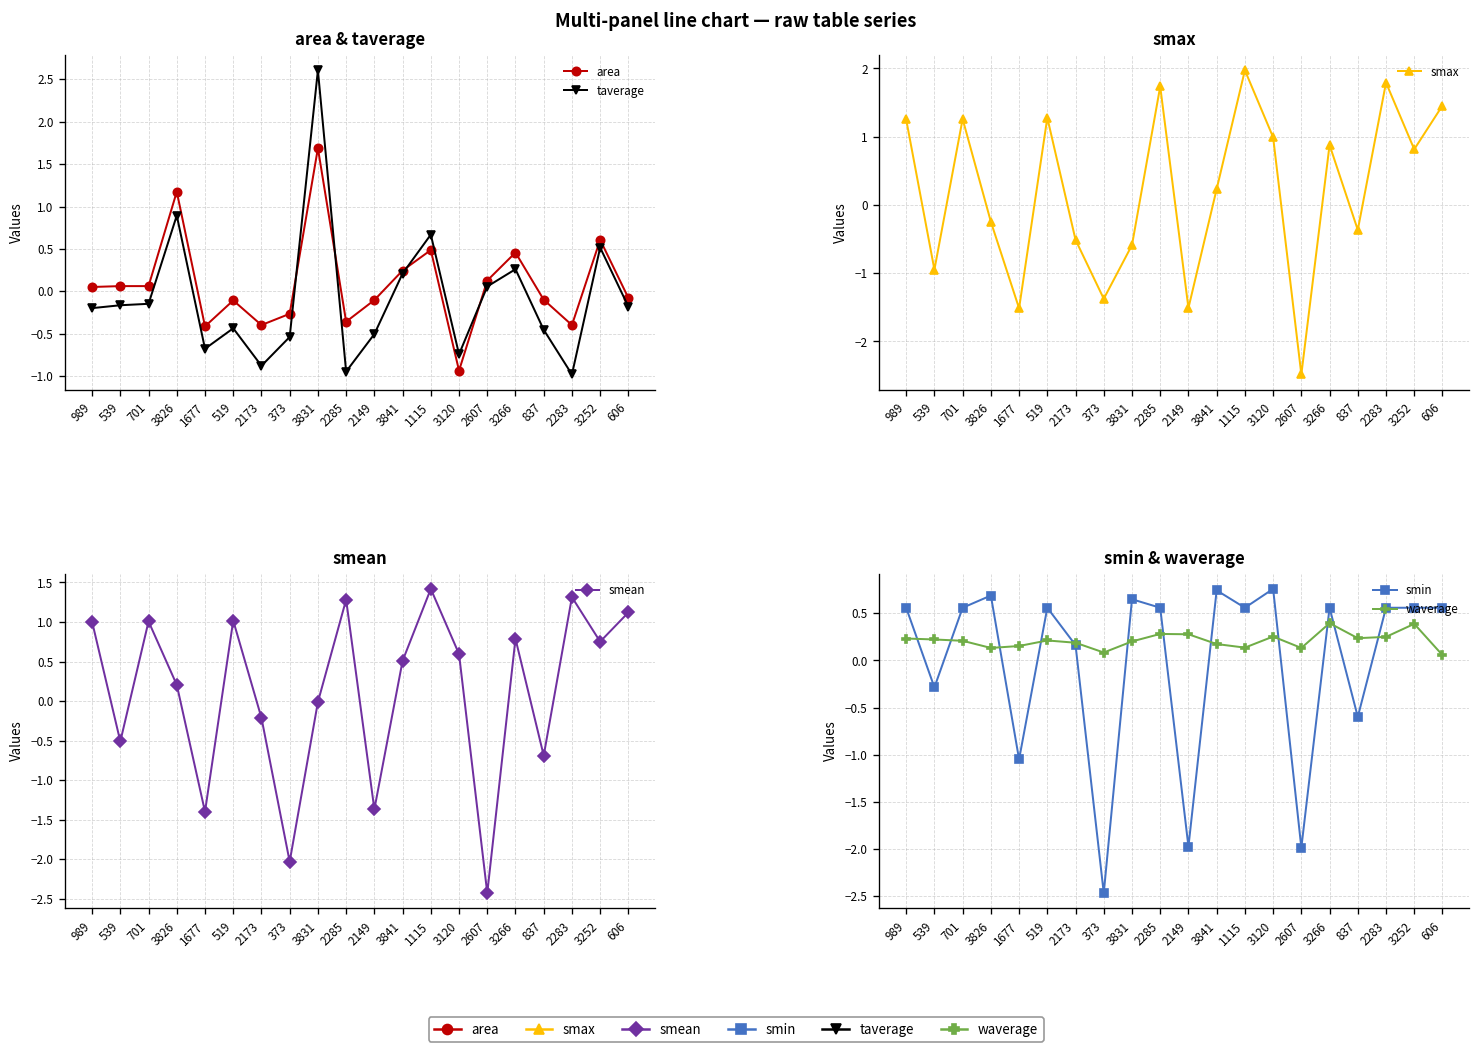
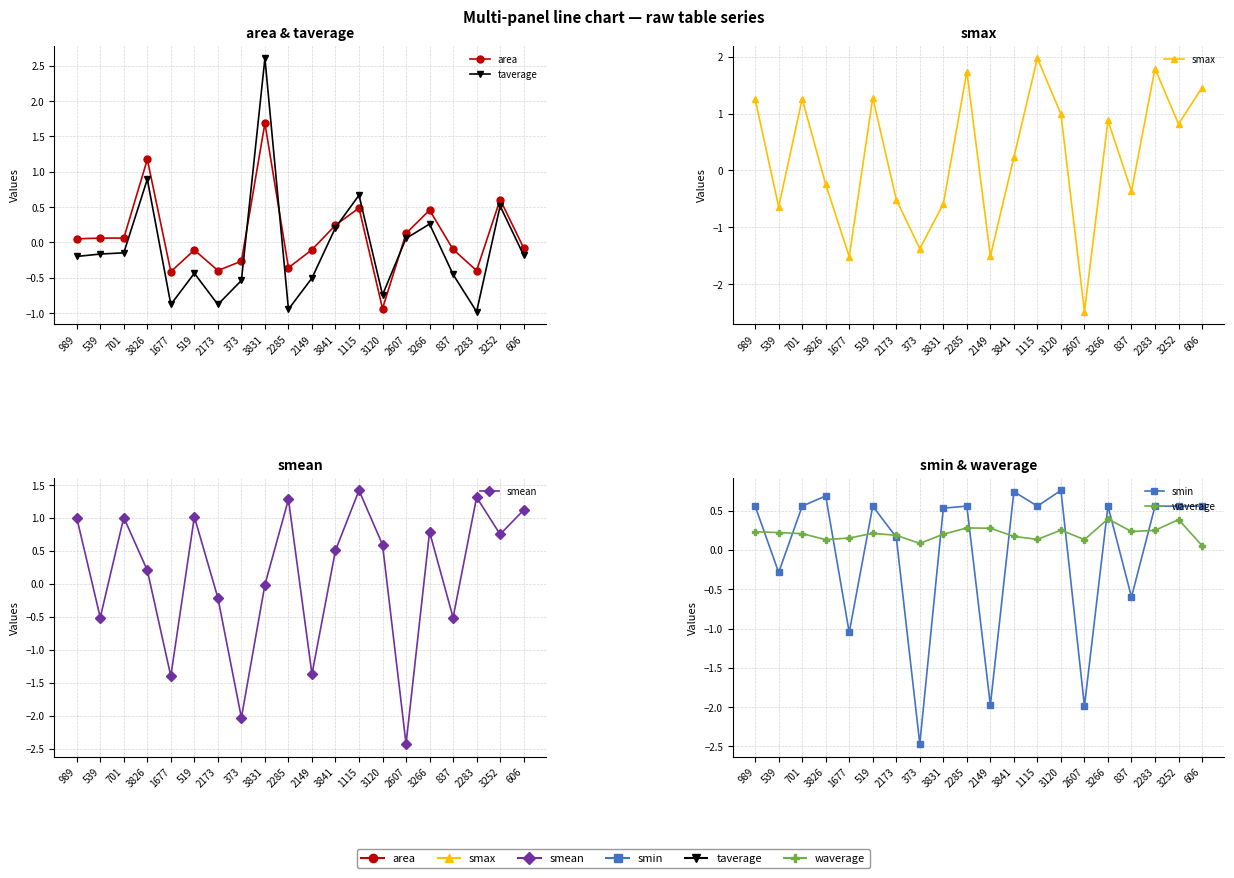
  {
    "area & taverage": {
      "area": {
        "989": 0.1,
        "539": 0.1,
        "701": 0.1,
        "3826": 1.2,
        "1677": -0.4,
        "519": -0.1,
        "2173": -0.4,
        "373": -0.3,
        "3831": 1.7,
        "2285": -0.4,
        "2149": -0.1,
        "3841": 0.2,
        "1115": 0.5,
        "3120": -0.9,
        "2607": 0.1,
        "3266": 0.5,
        "837": -0.1,
        "2283": -0.4,
        "3252": 0.6,
        "606": -0.1
      },
      "taverage": {
        "989": -0.2,
        "539": -0.2,
        "701": -0.1,
        "3826": 0.9,
-       "1677": -0.7,
+       "1677": -0.9,
        "519": -0.4,
        "2173": -0.9,
        "373": -0.5,
        "3831": 2.6,
        "2285": -0.9,
        "2149": -0.5,
        "3841": 0.2,
        "1115": 0.7,
        "3120": -0.7,
        "2607": 0.1,
        "3266": 0.3,
        "837": -0.5,
        "2283": -1.0,
        "3252": 0.5,
        "606": -0.2
      }
    },
    "smax": {
      "989": 1.3,
-     "539": -0.9,
+     "539": -0.6,
      "701": 1.3,
      "3826": -0.2,
      "1677": -1.5,
      "519": 1.3,
      "2173": -0.5,
      "373": -1.4,
      "3831": -0.6,
      "2285": 1.7,
      "2149": -1.5,
      "3841": 0.2,
      "1115": 2.0,
      "3120": 1.0,
      "2607": -2.5,
      "3266": 0.9,
      "837": -0.4,
      "2283": 1.8,
      "3252": 0.8,
      "606": 1.5
    },
    "smean": {
      "989": 1.0,
      "539": -0.5,
      "701": 1.0,
      "3826": 0.2,
      "1677": -1.4,
      "519": 1.0,
      "2173": -0.2,
      "373": -2.0,
      "3831": 0.0,
      "2285": 1.3,
      "2149": -1.4,
      "3841": 0.5,
      "1115": 1.4,
      "3120": 0.6,
      "2607": -2.4,
      "3266": 0.8,
-     "837": -0.7,
+     "837": -0.5,
      "2283": 1.3,
      "3252": 0.8,
      "606": 1.1
    },
    "smin & waverage": {
      "smin": {
        "989": 0.6,
        "539": -0.3,
        "701": 0.6,
        "3826": 0.7,
        "1677": -1.0,
        "519": 0.6,
        "373": -2.5,
-       "3831": 0.6,
+       "3831": 0.5,
        "2285": 0.6,
        "2149": -2.0,
        "3841": 0.7,
        "1115": 0.6,
        "3120": 0.8,
        "2607": -2.0,
        "3266": 0.6,
        "837": -0.6,
        "2283": 0.6,
        "3252": 0.6,
        "606": 0.6
      },
      "waverage": {
        "989": 0.2,
        "539": 0.2,
        "701": 0.2,
        "3826": 0.1,
        "1677": 0.2,
        "519": 0.2,
        "373": 0.1,
        "3831": 0.2,
        "2285": 0.3,
        "2149": 0.3,
        "3841": 0.2,
        "1115": 0.1,
        "3120": 0.3,
        "2607": 0.1,
        "3266": 0.4,
        "837": 0.2,
        "2283": 0.3,
        "3252": 0.4,
        "606": 0.1
      }
    }
  }
